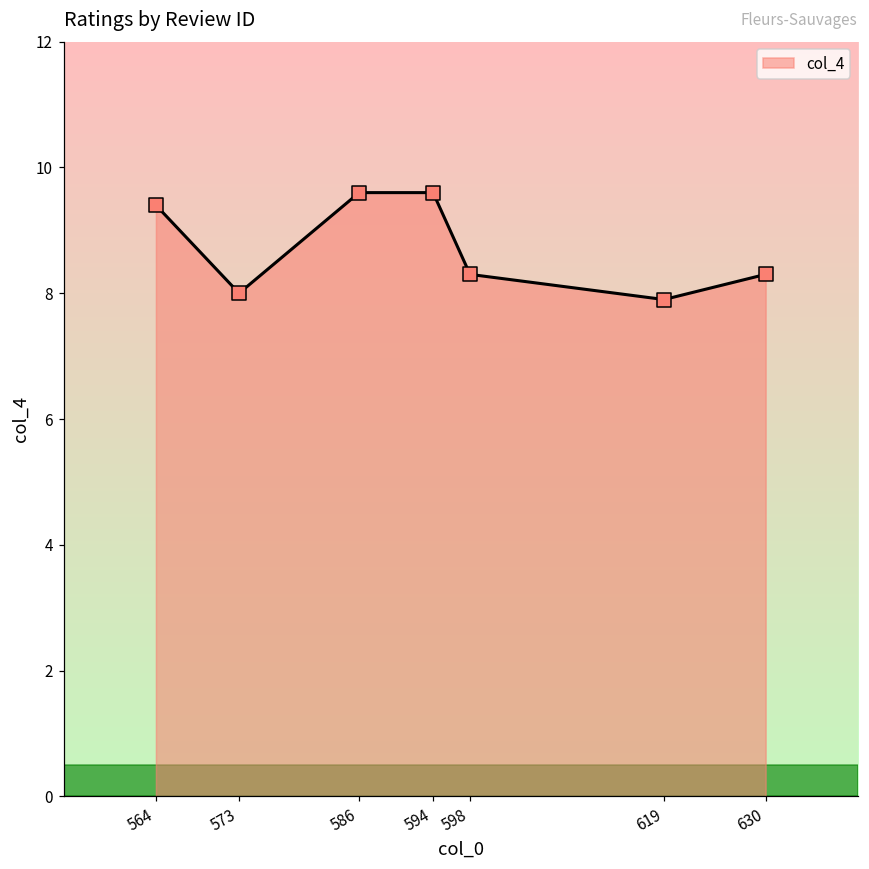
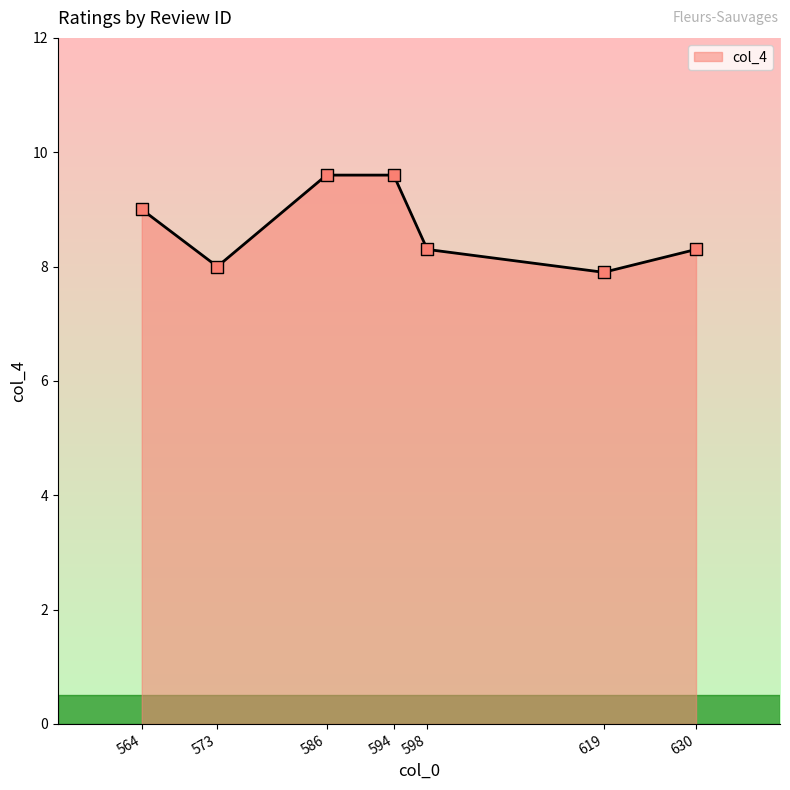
  {
-   "564": 9.4,
+   "564": 9.0,
    "573": 8.0,
    "586": 9.6,
    "594": 9.6,
    "598": 8.3,
    "619": 7.9,
    "630": 8.3
  }
